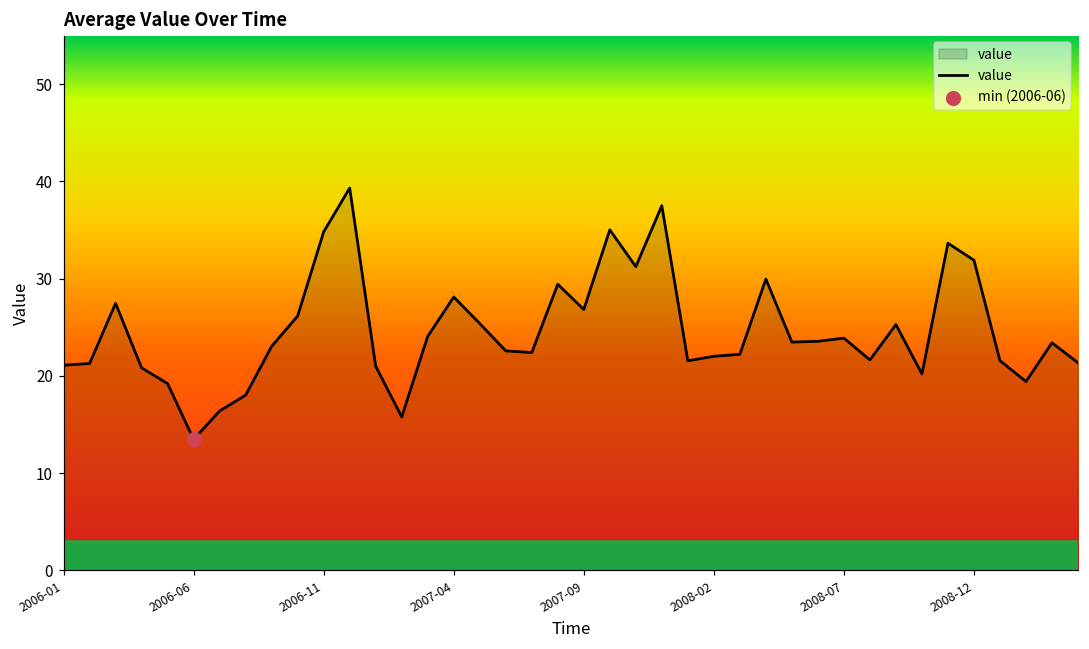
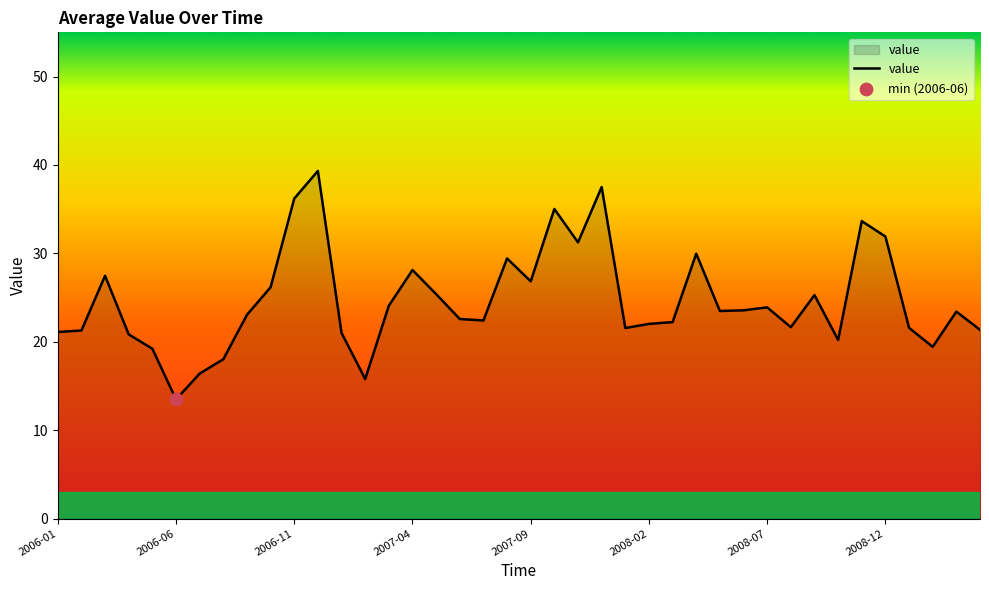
  {
    "value": {
      "2006-01": 21,
-     "2006-11": 35,
+     "2006-11": 36,
      "2007-04": 28,
      "2007-09": 27,
      "2008-02": 22,
      "2008-07": 24,
      "2008-12": 32
    }
  }
